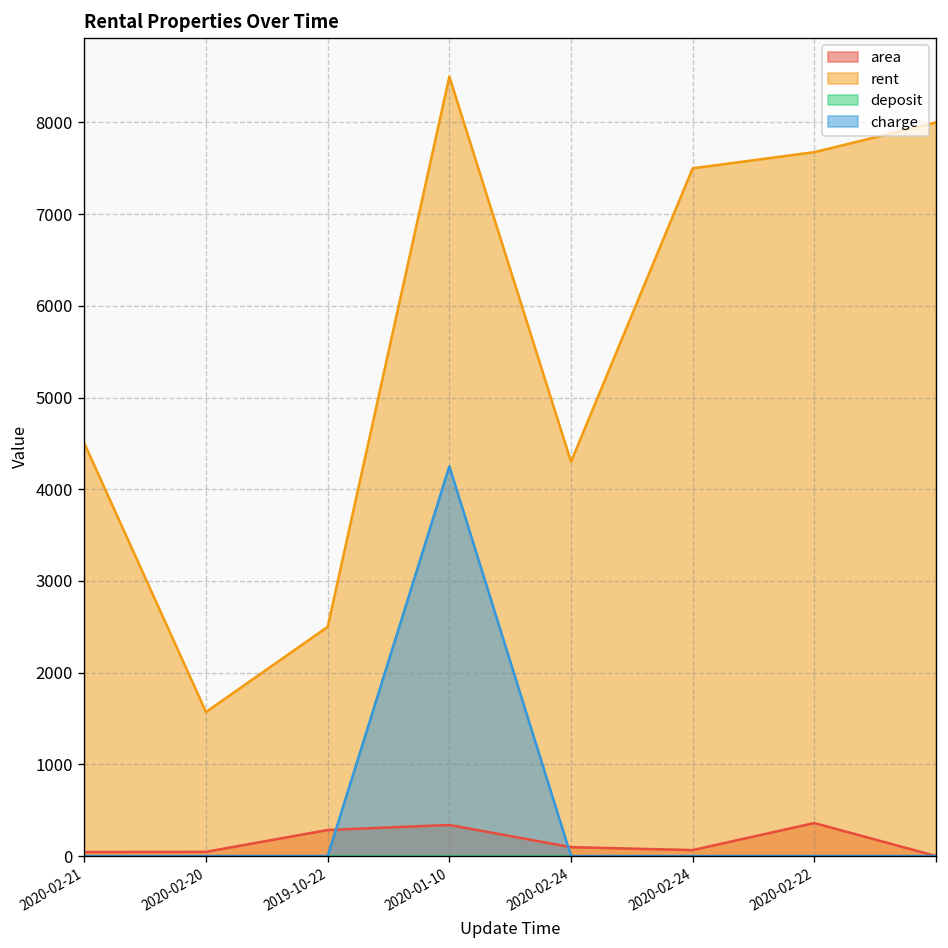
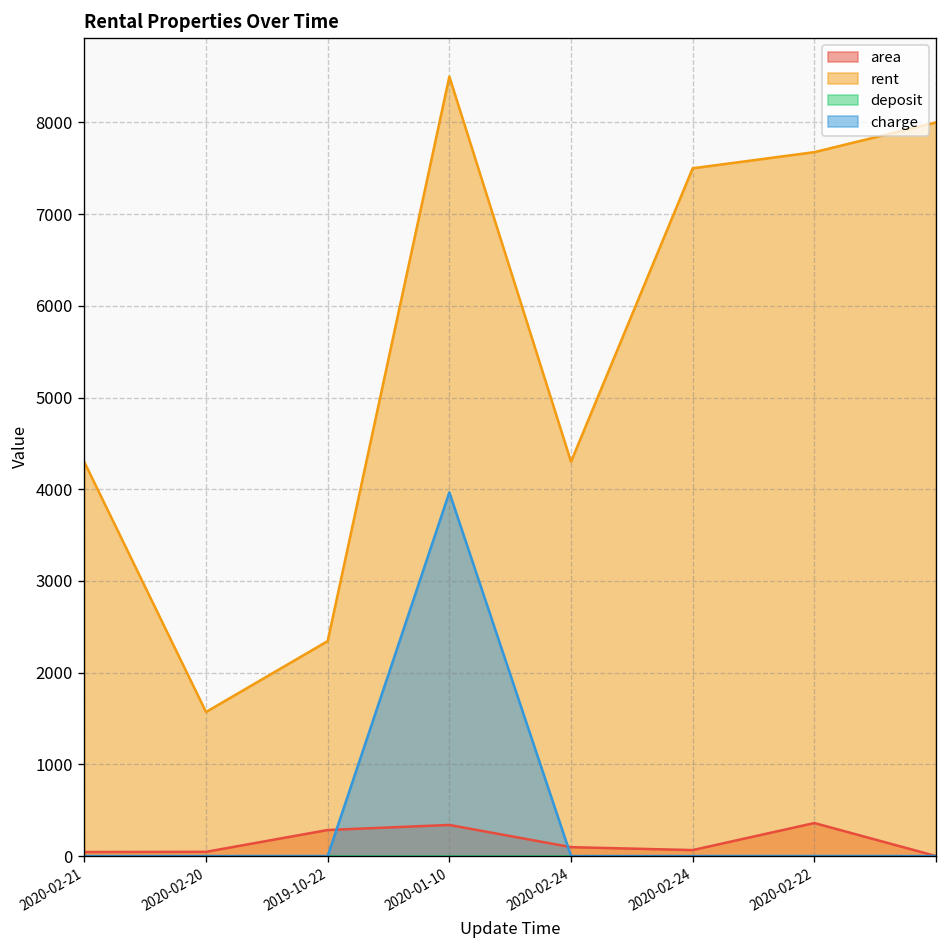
  {
    "area": {
      "2020-02-21": 0,
      "2020-02-20": 0,
      "2019-10-22": 300,
      "2020-01-10": 300,
      "2020-02-22": 400
    },
    "rent": {
-     "2020-02-21": 4500,
+     "2020-02-21": 4300,
      "2020-02-20": 1600,
-     "2019-10-22": 2500,
+     "2019-10-22": 2300,
      "2020-01-10": 8500,
      "2020-02-22": 7700
    },
    "deposit": {
      "2020-01-10": 0
    },
    "charge": {
-     "2020-01-10": 4300
+     "2020-01-10": 4000
    }
  }
